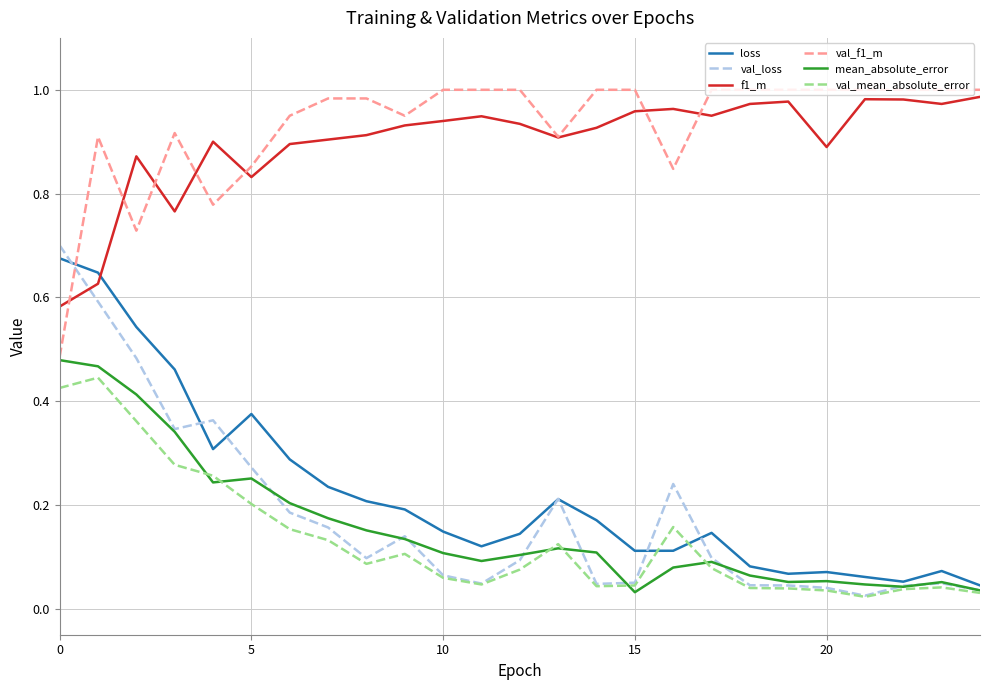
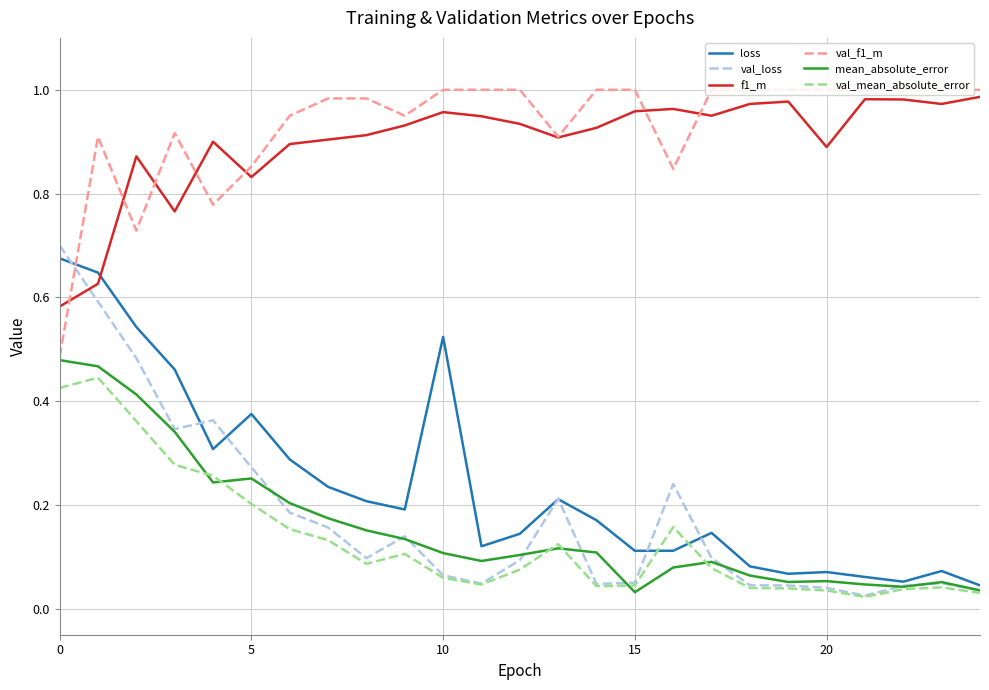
  {
    "loss": {
      "0": 0.68,
      "5": 0.38,
-     "10": 0.15,
+     "10": 0.52,
      "15": 0.11,
      "20": 0.07
    },
    "val_loss": {
      "0": 0.70,
      "5": 0.27,
      "15": 0.05,
      "20": 0.04
    },
    "f1_m": {
      "0": 0.58,
      "5": 0.83,
-     "10": 0.94,
+     "10": 0.96,
      "15": 0.96,
      "20": 0.89
    },
    "val_f1_m": {
      "0": 0.49,
      "5": 0.85,
      "10": 1.00,
      "15": 1.00
    },
    "mean_absolute_error": {
      "0": 0.48,
      "5": 0.25,
      "10": 0.11,
      "15": 0.03,
      "20": 0.05
    },
    "val_mean_absolute_error": {
      "0": 0.43,
      "5": 0.20,
      "15": 0.04,
      "20": 0.04
    }
  }
